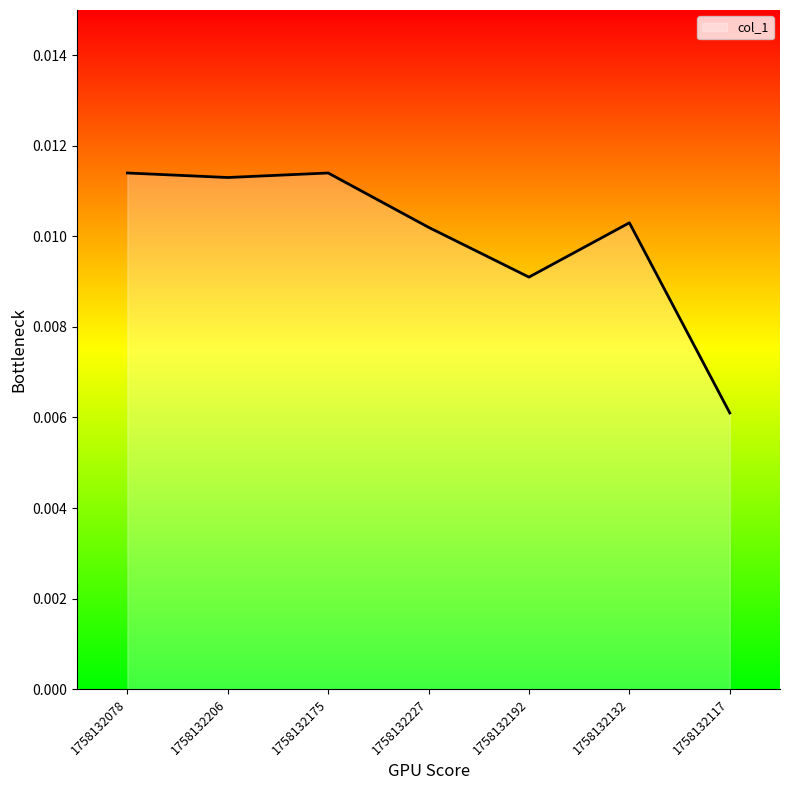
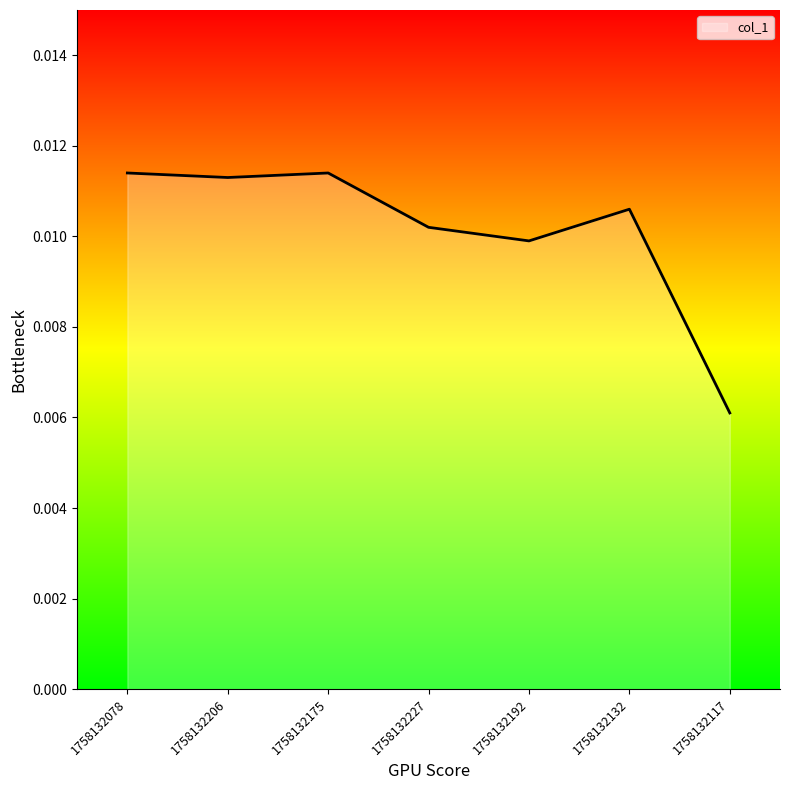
  {
    "1758132078": 0.0114,
    "1758132206": 0.0113,
    "1758132175": 0.0114,
    "1758132227": 0.0102,
-   "1758132192": 0.0091,
-   "1758132132": 0.0103,
+   "1758132192": 0.0099,
+   "1758132132": 0.0106,
    "1758132117": 0.0061
  }
